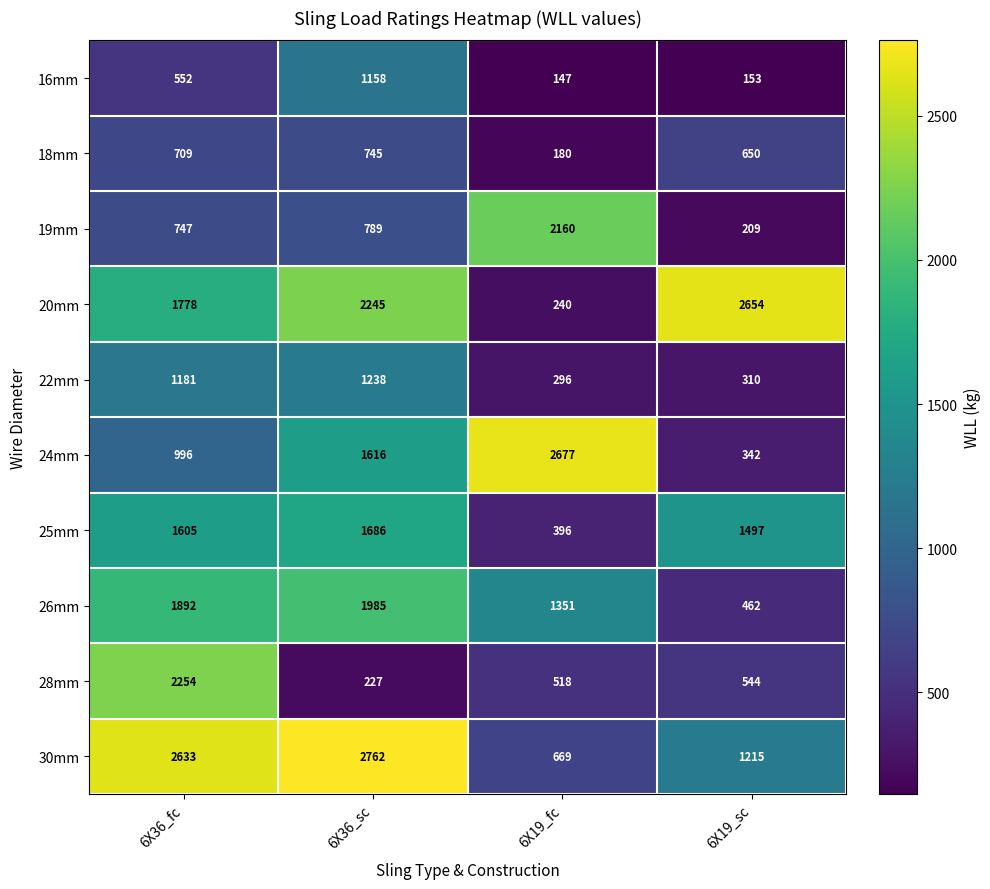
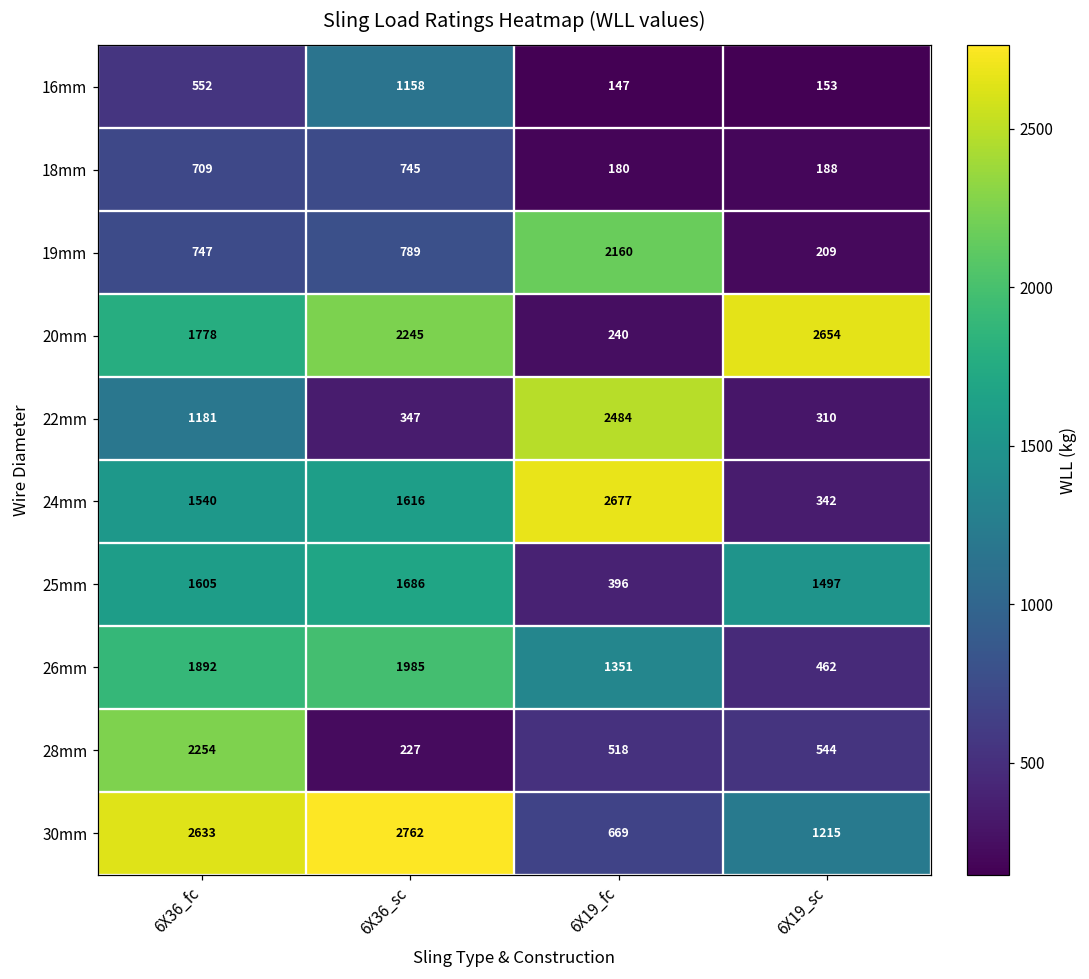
  {
    "16mm": {
      "6X36_fc": 552,
      "6X36_sc": 1158,
      "6X19_fc": 147,
      "6X19_sc": 153
    },
    "18mm": {
      "6X36_fc": 709,
      "6X36_sc": 745,
      "6X19_fc": 180,
-     "6X19_sc": 650
+     "6X19_sc": 188
    },
    "19mm": {
      "6X36_fc": 747,
      "6X36_sc": 789,
      "6X19_fc": 2160,
      "6X19_sc": 209
    },
    "20mm": {
      "6X36_fc": 1778,
      "6X36_sc": 2245,
      "6X19_fc": 240,
      "6X19_sc": 2654
    },
    "22mm": {
      "6X36_fc": 1181,
-     "6X36_sc": 1238,
-     "6X19_fc": 296,
+     "6X36_sc": 347,
+     "6X19_fc": 2484,
      "6X19_sc": 310
    },
    "24mm": {
-     "6X36_fc": 996,
+     "6X36_fc": 1540,
      "6X36_sc": 1616,
      "6X19_fc": 2677,
      "6X19_sc": 342
    },
    "25mm": {
      "6X36_fc": 1605,
      "6X36_sc": 1686,
      "6X19_fc": 396,
      "6X19_sc": 1497
    },
    "26mm": {
      "6X36_fc": 1892,
      "6X36_sc": 1985,
      "6X19_fc": 1351,
      "6X19_sc": 462
    },
    "28mm": {
      "6X36_fc": 2254,
      "6X36_sc": 227,
      "6X19_fc": 518,
      "6X19_sc": 544
    },
    "30mm": {
      "6X36_fc": 2633,
      "6X36_sc": 2762,
      "6X19_fc": 669,
      "6X19_sc": 1215
    }
  }
